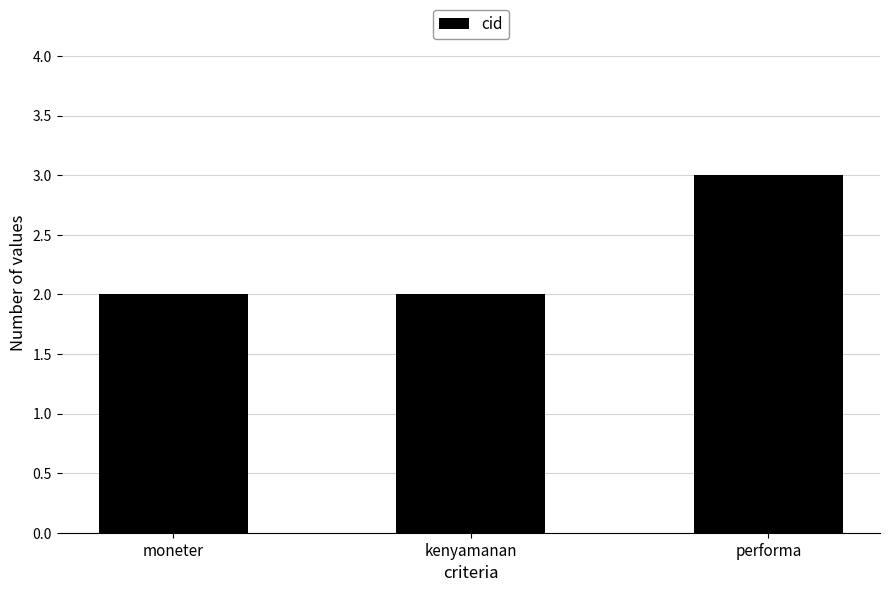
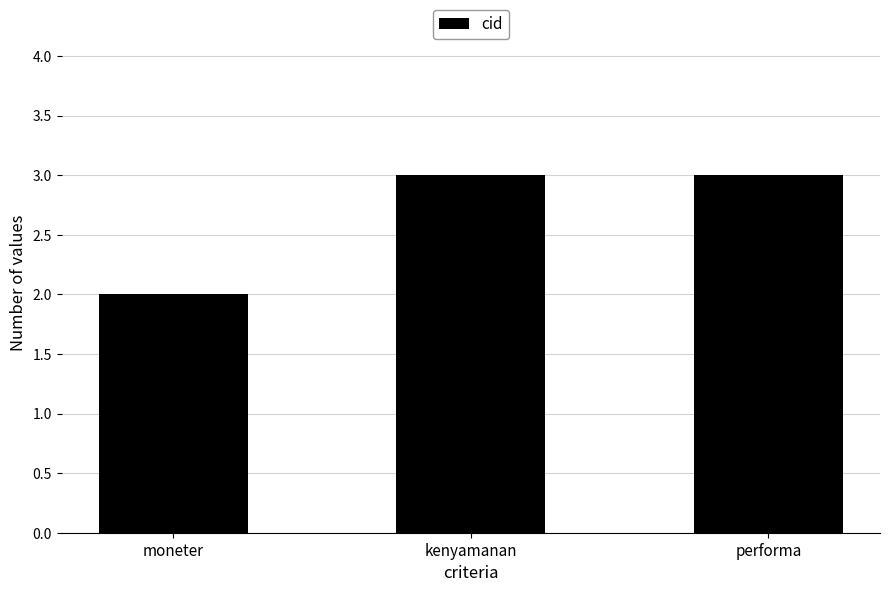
  {
    "moneter": 2,
-   "kenyamanan": 2,
+   "kenyamanan": 3,
    "performa": 3
  }
